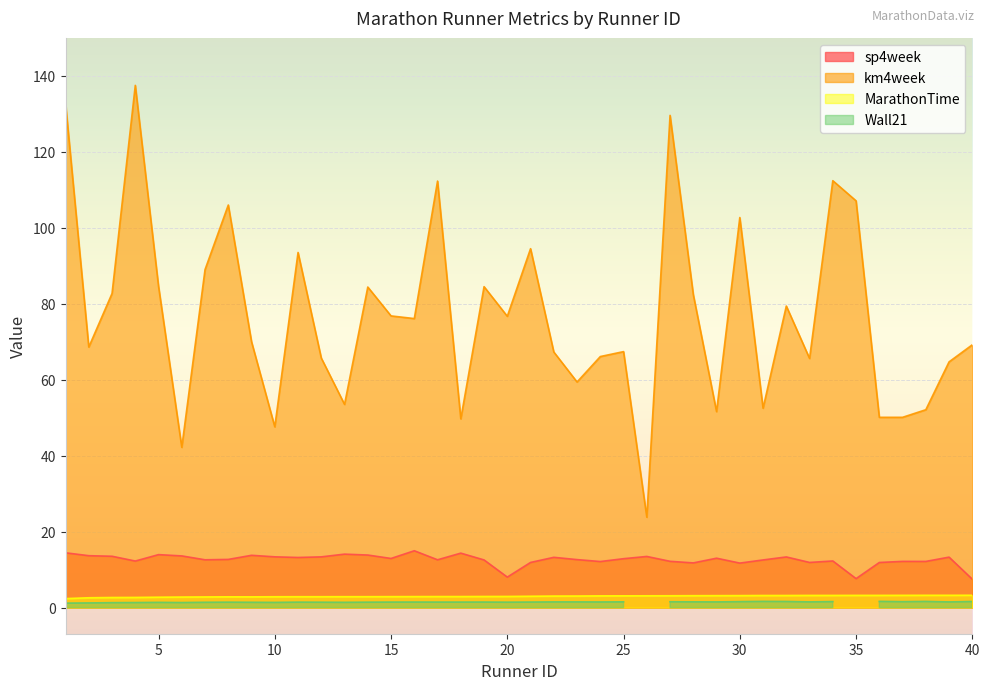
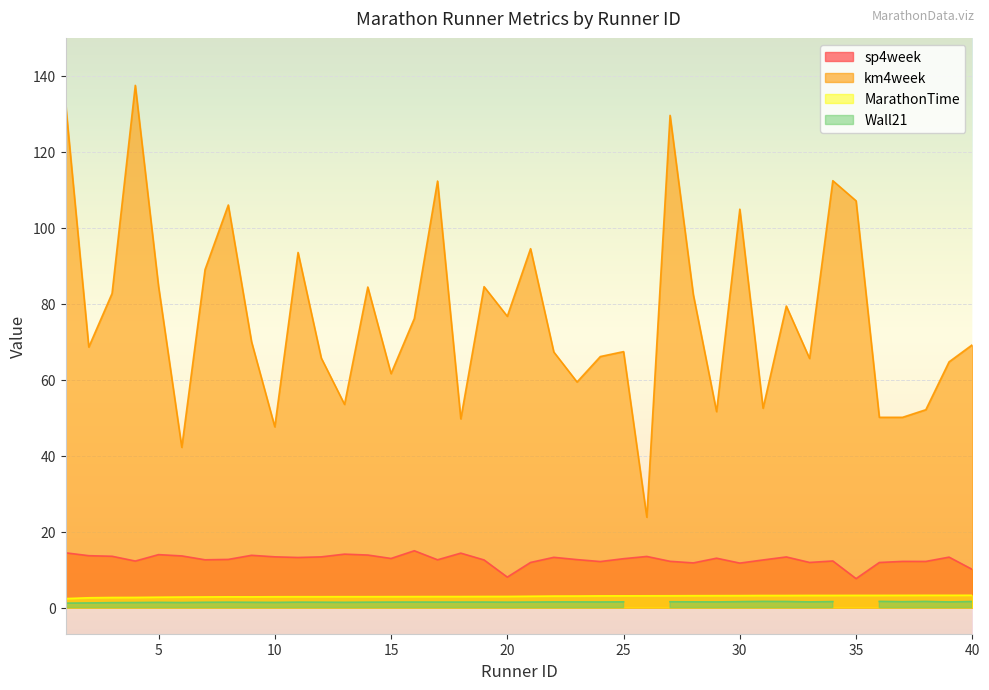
  {
    "sp4week": {
      "5": 14,
      "10": 13,
      "15": 13,
      "20": 8,
      "25": 13,
      "30": 12,
      "35": 8,
-     "40": 7
+     "40": 10
    },
    "km4week": {
      "5": 85,
      "10": 48,
-     "15": 77,
+     "15": 62,
      "20": 77,
      "25": 67,
-     "30": 103,
+     "30": 105,
      "35": 107,
      "40": 69
    },
    "MarathonTime": {
      "5": 3,
      "10": 3,
      "15": 3,
      "20": 3,
      "25": 3,
      "30": 3,
      "35": 3,
      "40": 3
    }
  }
